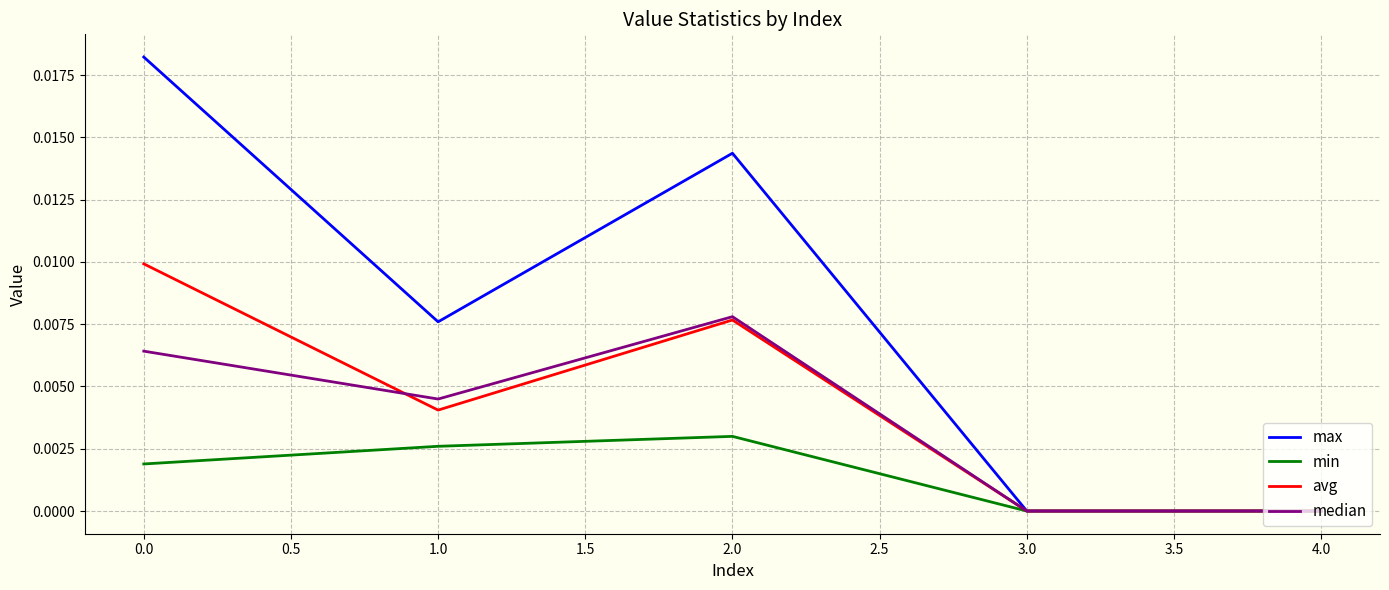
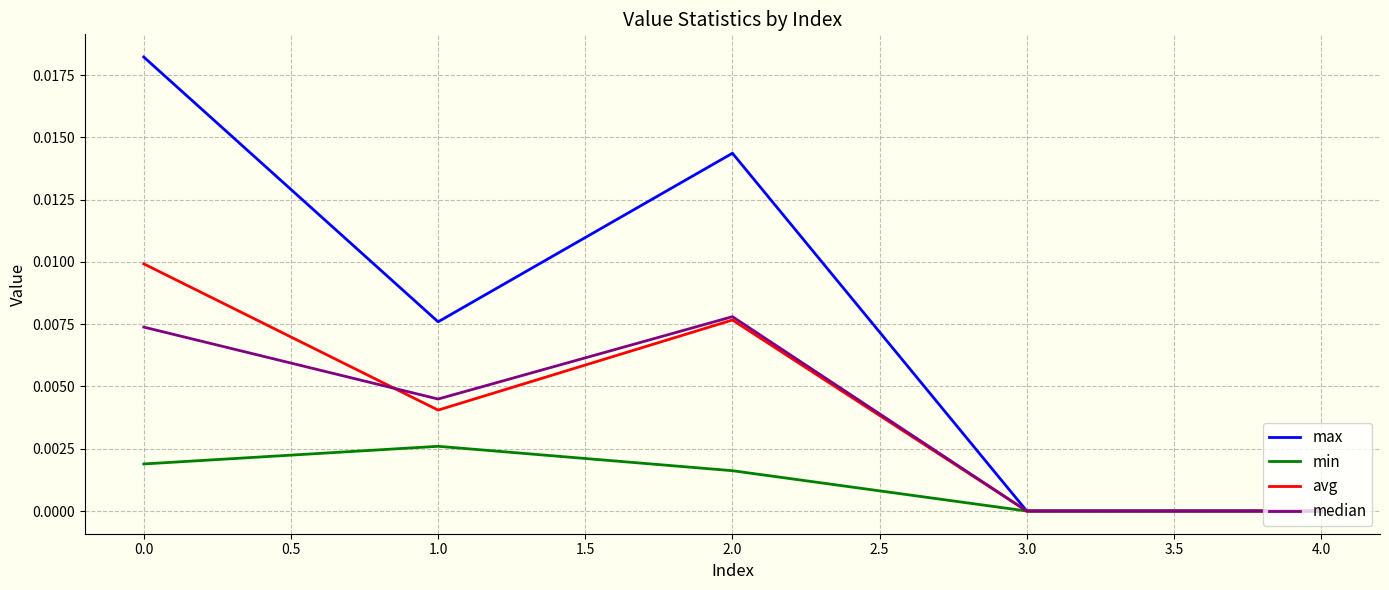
  {
    "max": {
      "0.0": 0.0182,
      "1.0": 0.0076,
      "2.0": 0.0144
    },
    "min": {
      "0.0": 0.0019,
      "1.0": 0.0026,
-     "2.0": 0.0030
+     "2.0": 0.0016
    },
    "avg": {
      "0.0": 0.0099,
      "1.0": 0.0041,
      "2.0": 0.0077
    },
    "median": {
-     "0.0": 0.0064,
+     "0.0": 0.0074,
      "1.0": 0.0045,
      "2.0": 0.0078
    }
  }
